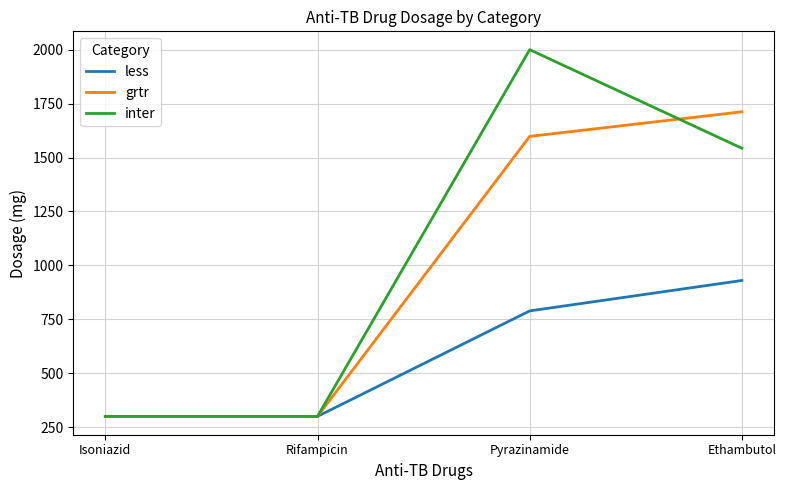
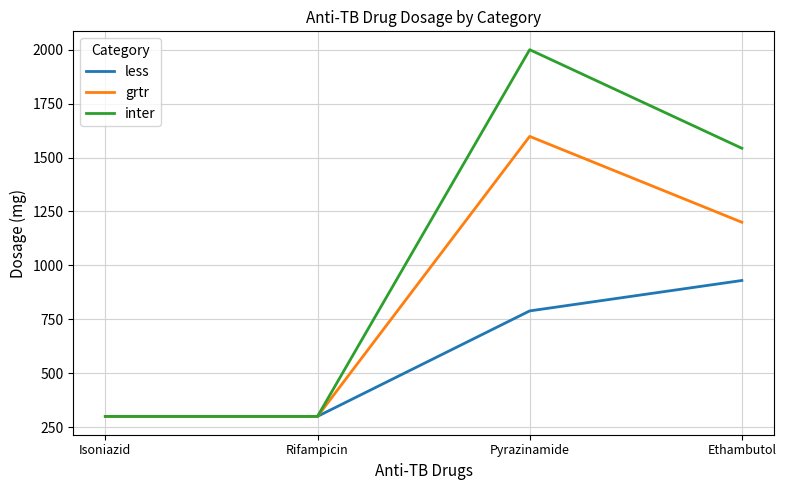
  {
    "less": {
      "Pyrazinamide": 790,
      "Ethambutol": 930
    },
    "grtr": {
      "Pyrazinamide": 1600,
-     "Ethambutol": 1710
+     "Ethambutol": 1200
    },
    "inter": {
      "Pyrazinamide": 2000,
      "Ethambutol": 1540
    }
  }
